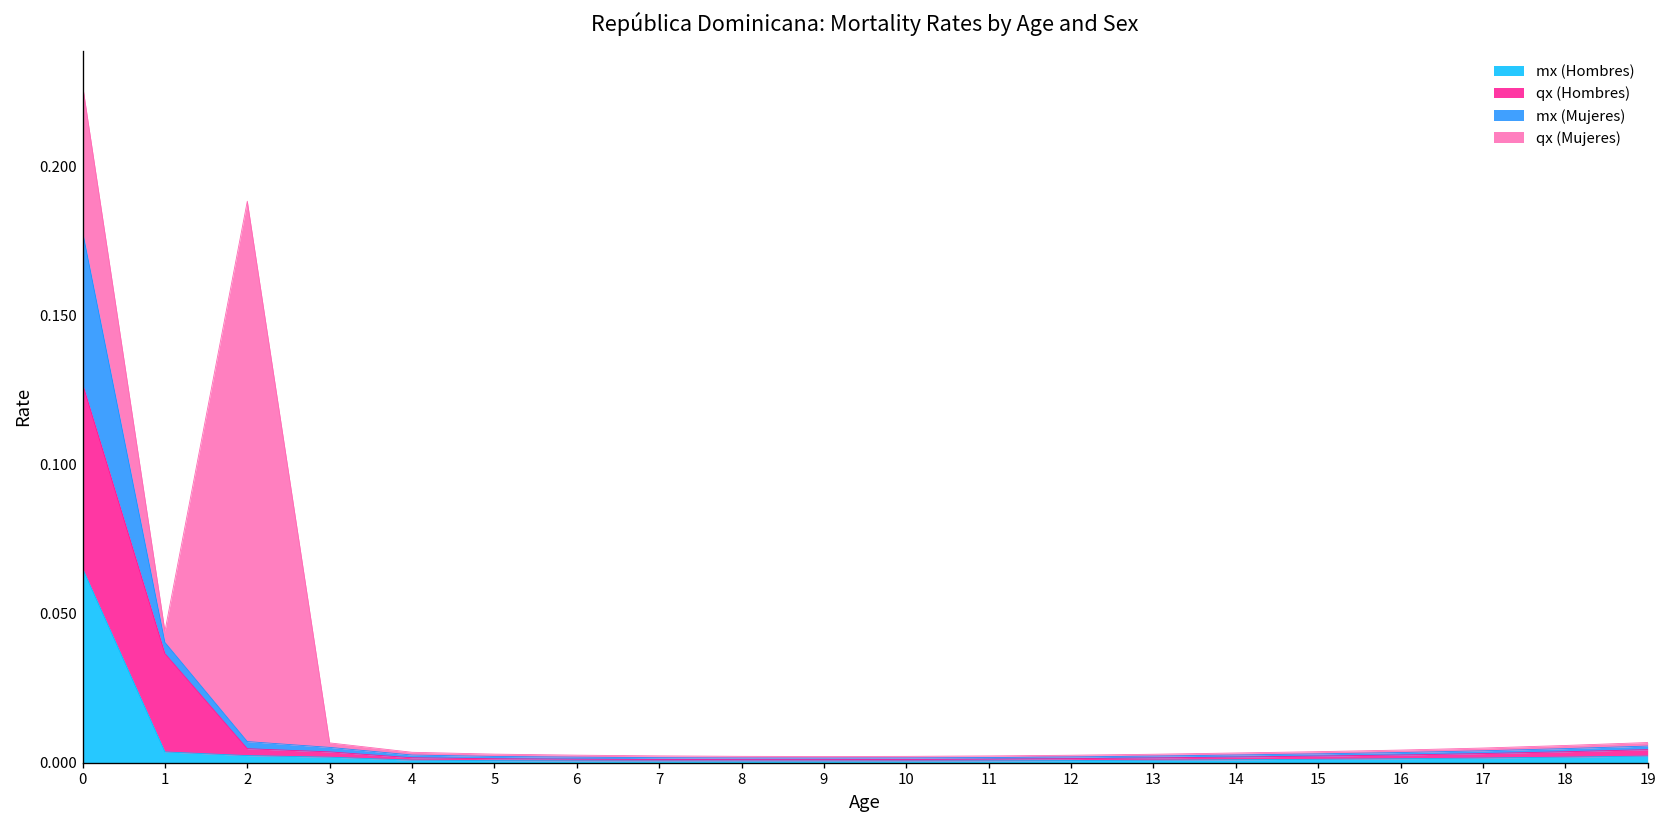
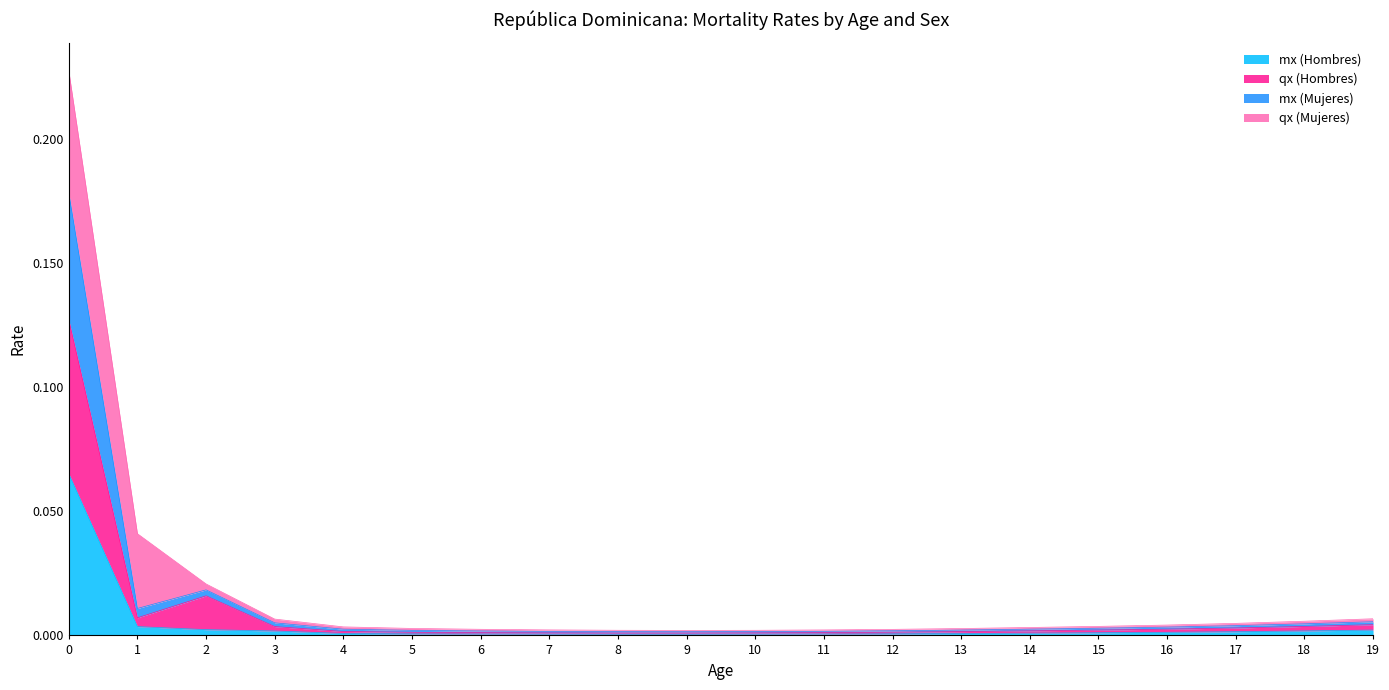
  {
    "qx (Hombres)": {
      "0": 0.062,
-     "1": 0.033,
-     "2": 0.002,
+     "1": 0.004,
+     "2": 0.014,
      "3": 0.002,
      "18": 0.002,
      "19": 0.002
    },
    "qx (Mujeres)": {
      "0": 0.049,
-     "1": 0.004,
-     "2": 0.181,
+     "1": 0.030,
+     "2": 0.002,
      "3": 0.002,
      "18": 0.001,
      "19": 0.001
    }
  }
